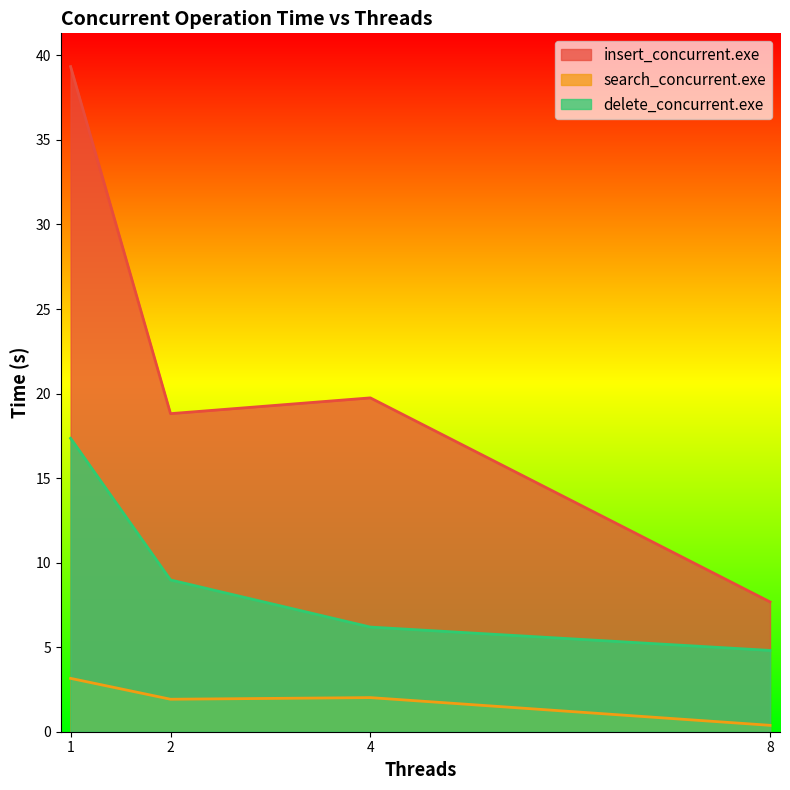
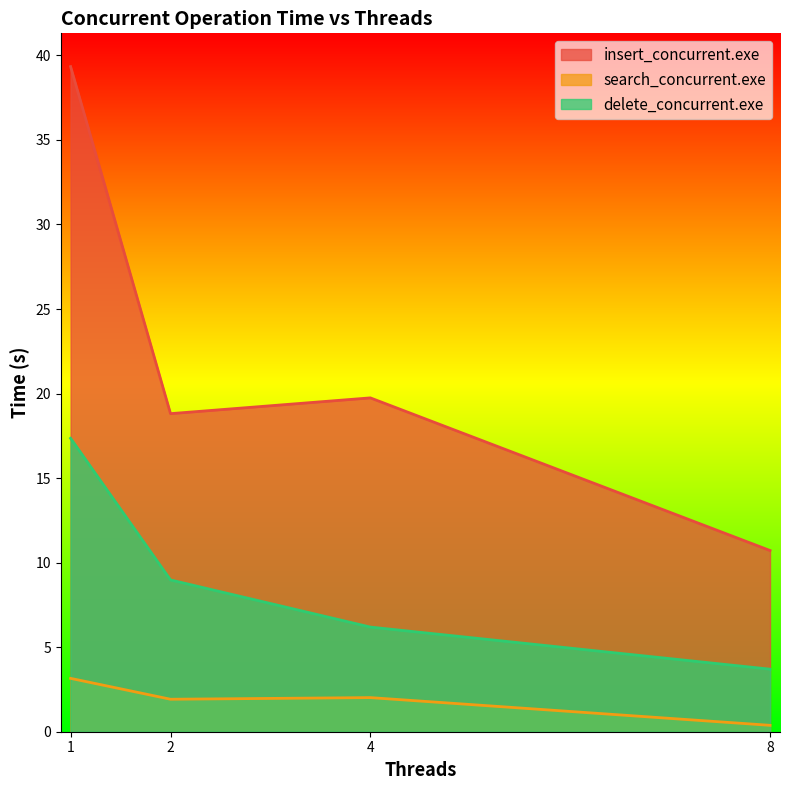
  {
    "insert_concurrent.exe": {
      "1": 39.3,
      "2": 18.8,
      "4": 19.7,
-     "8": 7.7
+     "8": 10.7
    },
    "search_concurrent.exe": {
      "1": 3.2,
      "2": 1.9,
      "4": 2.0,
      "8": 0.4
    },
    "delete_concurrent.exe": {
      "1": 17.4,
      "2": 9.0,
      "4": 6.2,
-     "8": 4.8
+     "8": 3.7
    }
  }
